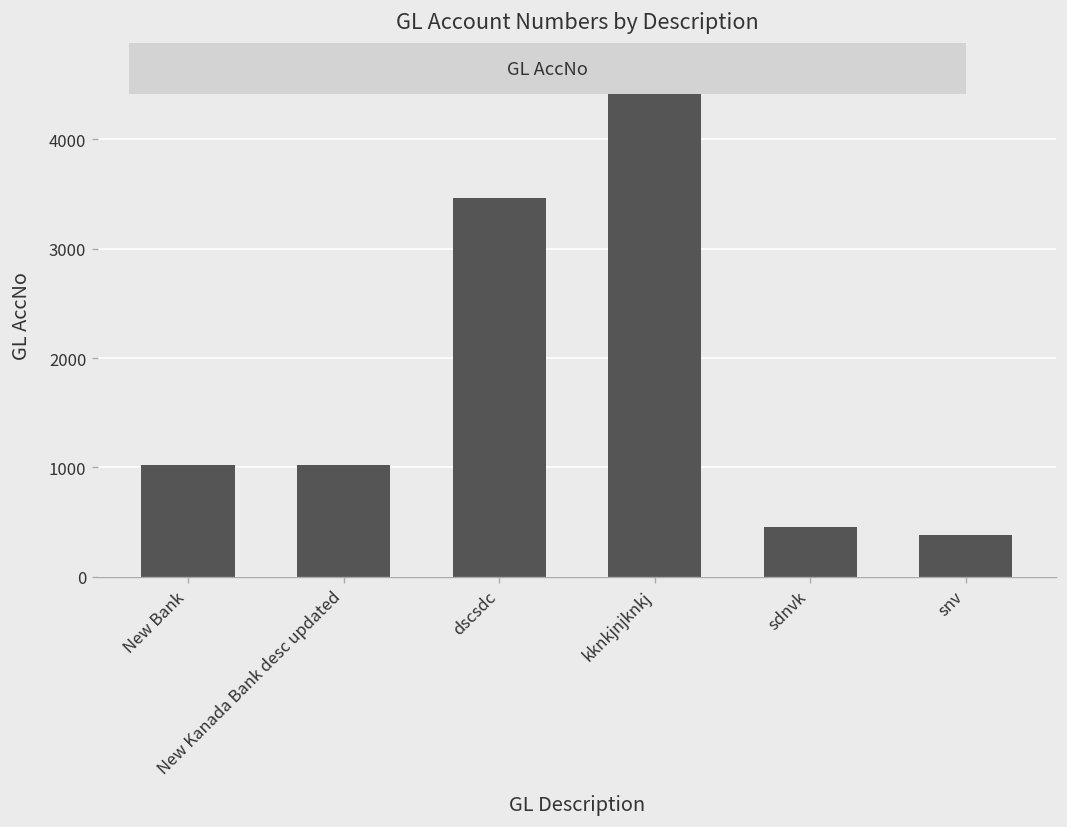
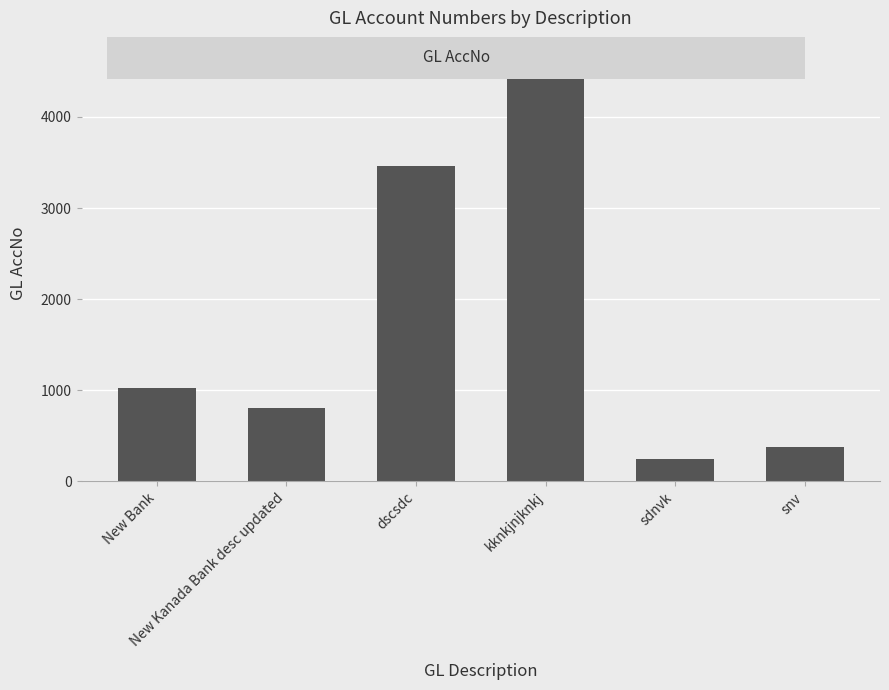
  {
    "New Bank": 1000,
-   "New Kanada Bank desc updated": 1000,
+   "New Kanada Bank desc updated": 800,
    "dscsdc": 3500,
    "kknkjnjknkj": 4600,
-   "sdnvk": 500,
+   "sdnvk": 200,
    "snv": 400
  }
